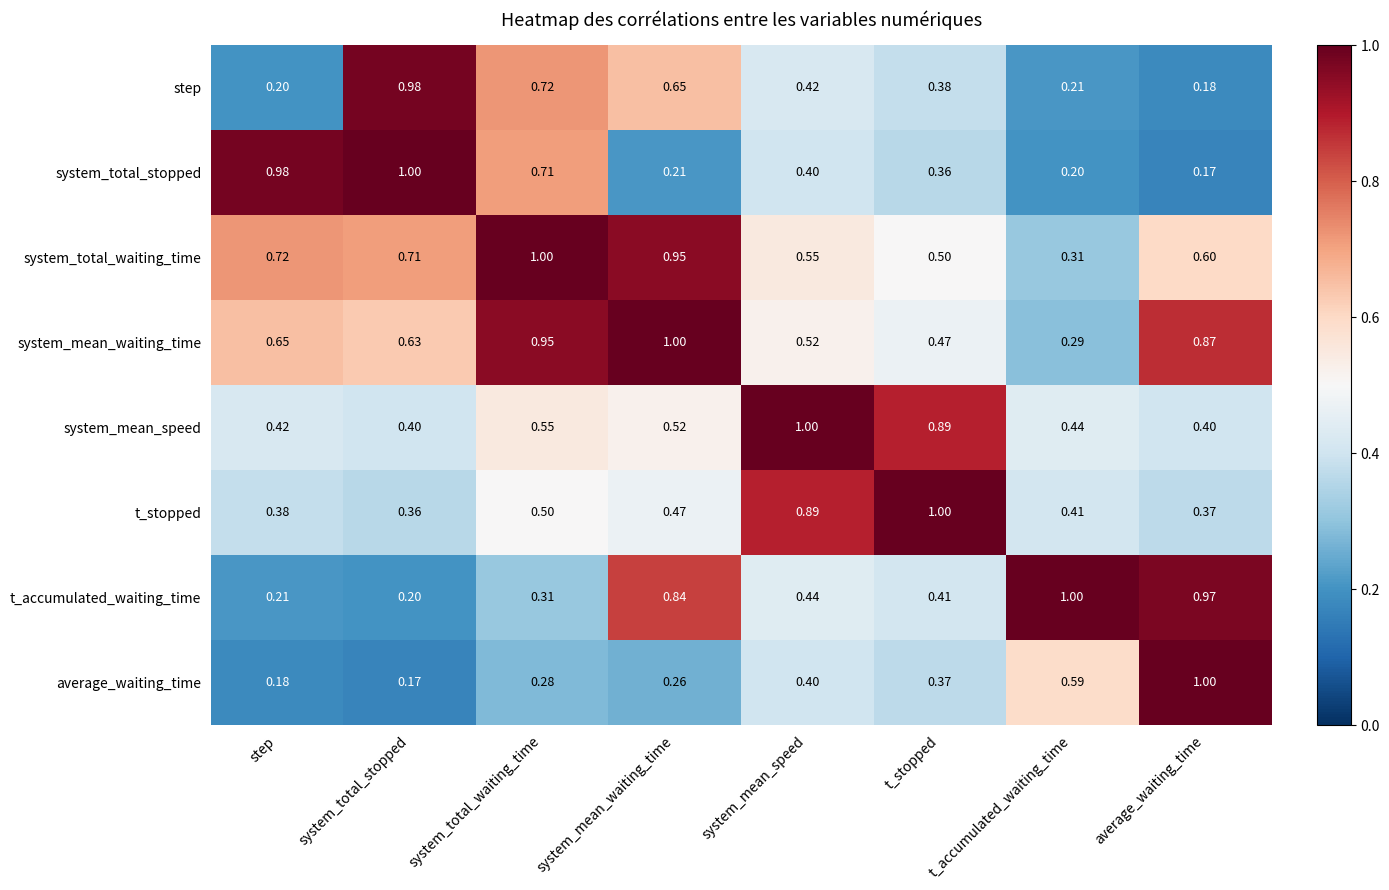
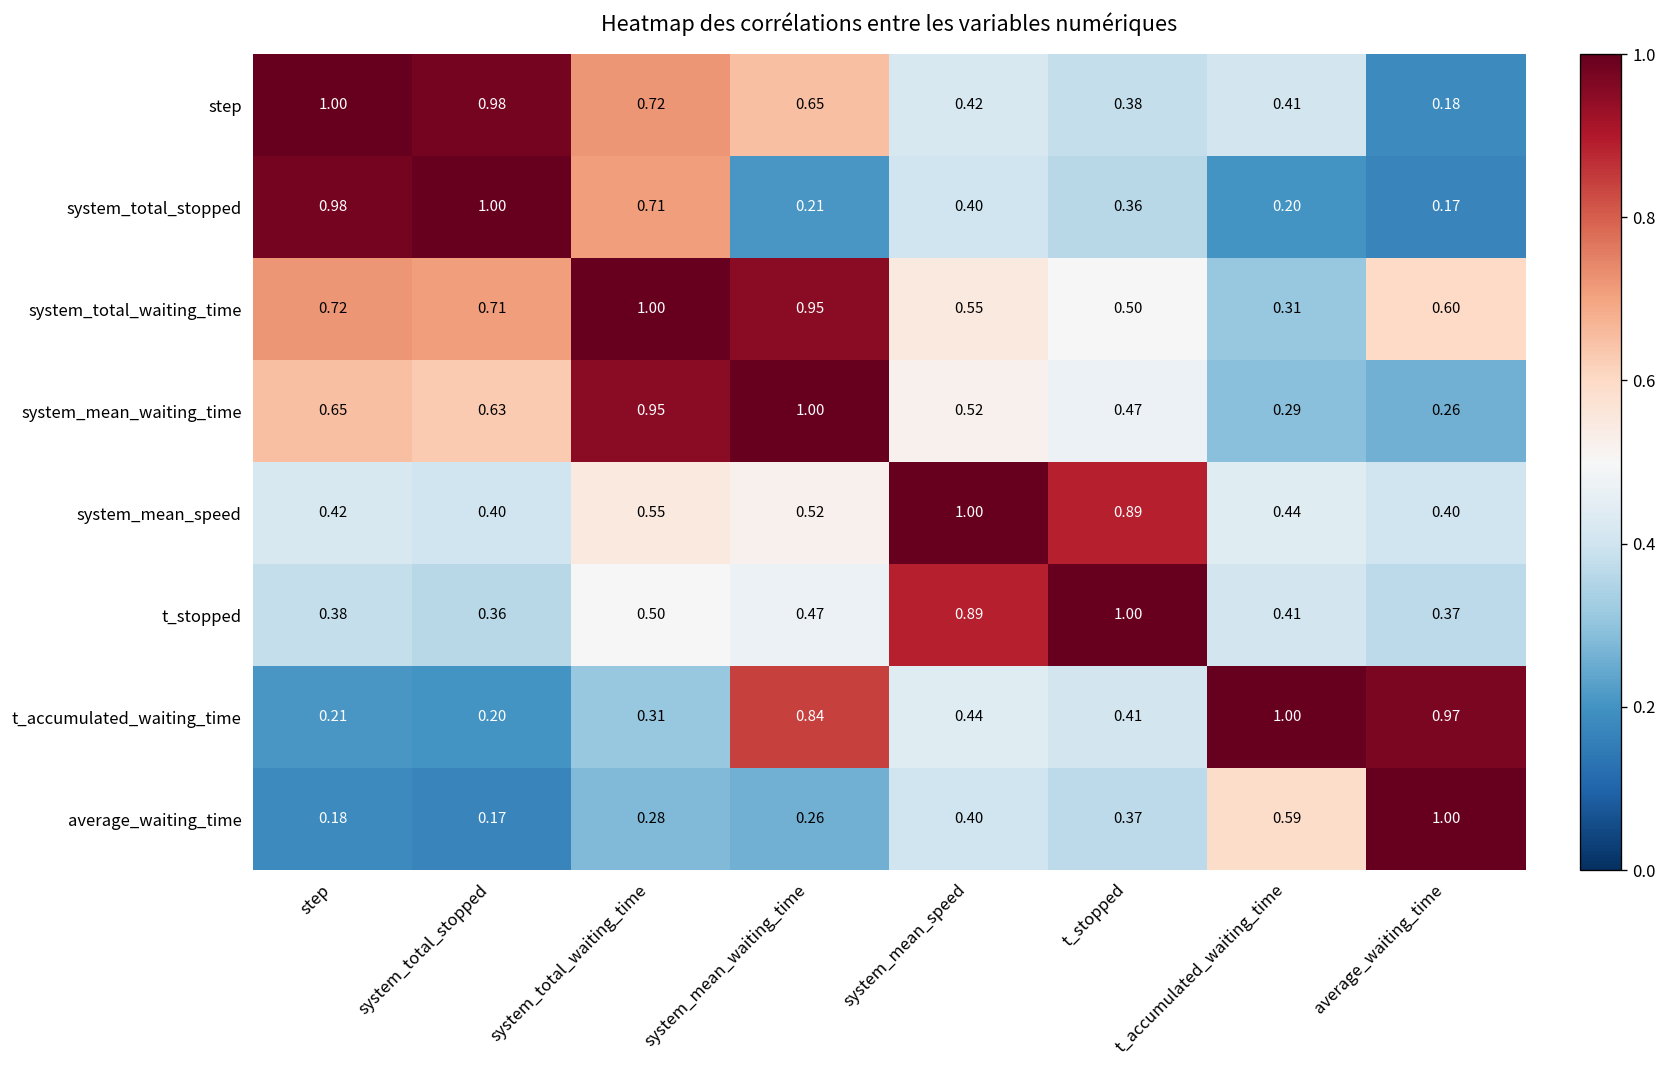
  {
    "step": {
-     "step": 0.20,
+     "step": 1.00,
      "system_total_stopped": 0.98,
      "system_total_waiting_time": 0.72,
      "system_mean_waiting_time": 0.65,
      "system_mean_speed": 0.42,
      "t_stopped": 0.38,
-     "t_accumulated_waiting_time": 0.21,
+     "t_accumulated_waiting_time": 0.41,
      "average_waiting_time": 0.18
    },
    "system_total_stopped": {
      "step": 0.98,
      "system_total_stopped": 1.00,
      "system_total_waiting_time": 0.71,
      "system_mean_waiting_time": 0.21,
      "system_mean_speed": 0.40,
      "t_stopped": 0.36,
      "t_accumulated_waiting_time": 0.20,
      "average_waiting_time": 0.17
    },
    "system_total_waiting_time": {
      "step": 0.72,
      "system_total_stopped": 0.71,
      "system_total_waiting_time": 1.00,
      "system_mean_waiting_time": 0.95,
      "system_mean_speed": 0.55,
      "t_stopped": 0.50,
      "t_accumulated_waiting_time": 0.31,
      "average_waiting_time": 0.60
    },
    "system_mean_waiting_time": {
      "step": 0.65,
      "system_total_stopped": 0.63,
      "system_total_waiting_time": 0.95,
      "system_mean_waiting_time": 1.00,
      "system_mean_speed": 0.52,
      "t_stopped": 0.47,
      "t_accumulated_waiting_time": 0.29,
-     "average_waiting_time": 0.87
+     "average_waiting_time": 0.26
    },
    "system_mean_speed": {
      "step": 0.42,
      "system_total_stopped": 0.40,
      "system_total_waiting_time": 0.55,
      "system_mean_waiting_time": 0.52,
      "system_mean_speed": 1.00,
      "t_stopped": 0.89,
      "t_accumulated_waiting_time": 0.44,
      "average_waiting_time": 0.40
    },
    "t_stopped": {
      "step": 0.38,
      "system_total_stopped": 0.36,
      "system_total_waiting_time": 0.50,
      "system_mean_waiting_time": 0.47,
      "system_mean_speed": 0.89,
      "t_stopped": 1.00,
      "t_accumulated_waiting_time": 0.41,
      "average_waiting_time": 0.37
    },
    "t_accumulated_waiting_time": {
      "step": 0.21,
      "system_total_stopped": 0.20,
      "system_total_waiting_time": 0.31,
      "system_mean_waiting_time": 0.84,
      "system_mean_speed": 0.44,
      "t_stopped": 0.41,
      "t_accumulated_waiting_time": 1.00,
      "average_waiting_time": 0.97
    },
    "average_waiting_time": {
      "step": 0.18,
      "system_total_stopped": 0.17,
      "system_total_waiting_time": 0.28,
      "system_mean_waiting_time": 0.26,
      "system_mean_speed": 0.40,
      "t_stopped": 0.37,
      "t_accumulated_waiting_time": 0.59,
      "average_waiting_time": 1.00
    }
  }
